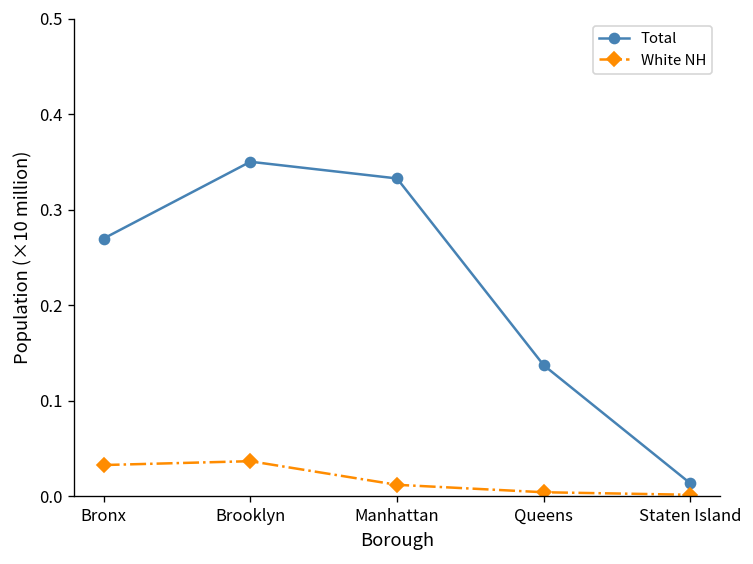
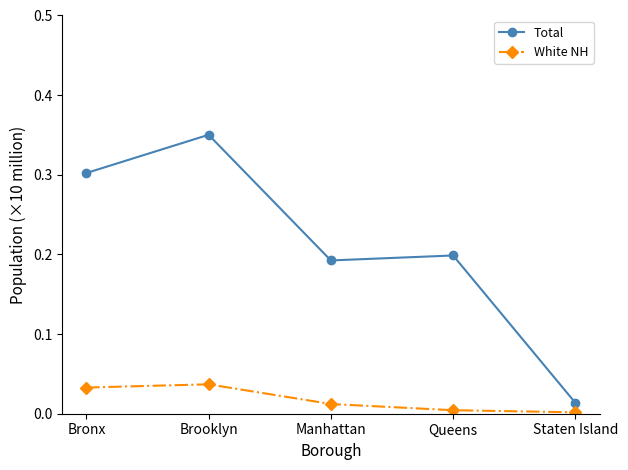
  {
    "Total": {
-     "Bronx": 0.27,
+     "Bronx": 0.30,
      "Brooklyn": 0.35,
-     "Manhattan": 0.33,
-     "Queens": 0.14,
+     "Manhattan": 0.19,
+     "Queens": 0.20,
      "Staten Island": 0.01
    },
    "White NH": {
      "Bronx": 0.03,
      "Brooklyn": 0.04,
      "Manhattan": 0.01,
      "Queens": 0.00,
      "Staten Island": 0.00
    }
  }
